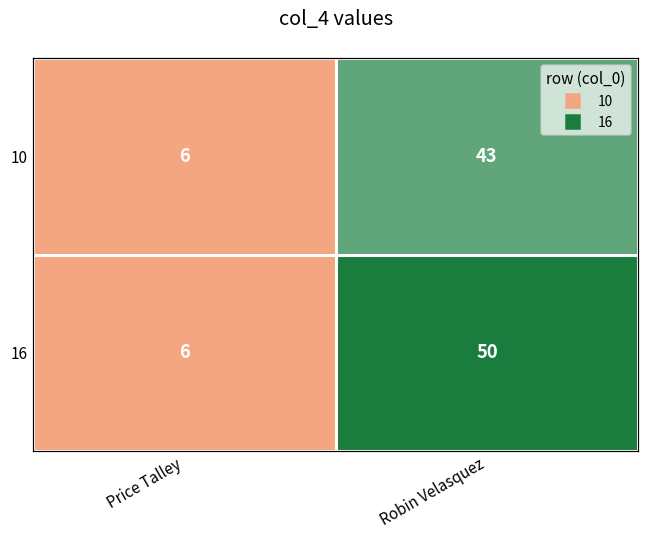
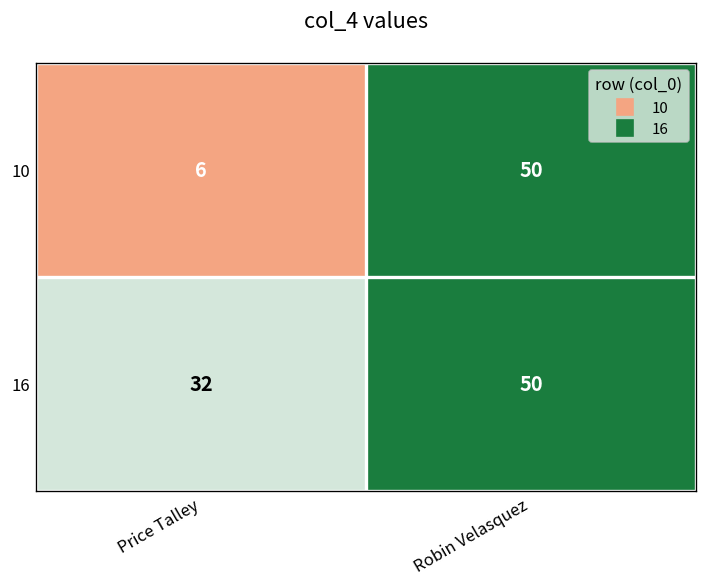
  {
    "10": {
      "Price Talley": 6,
-     "Robin Velasquez": 43
+     "Robin Velasquez": 50
    },
    "16": {
-     "Price Talley": 6,
+     "Price Talley": 32,
      "Robin Velasquez": 50
    }
  }
